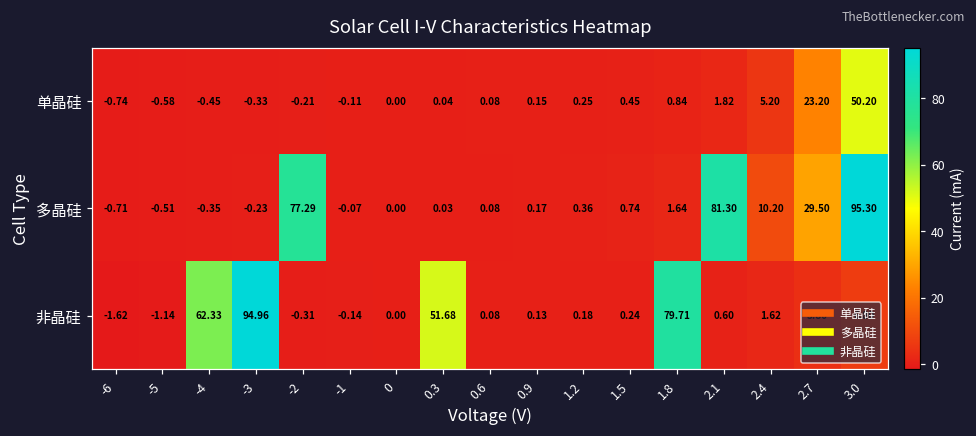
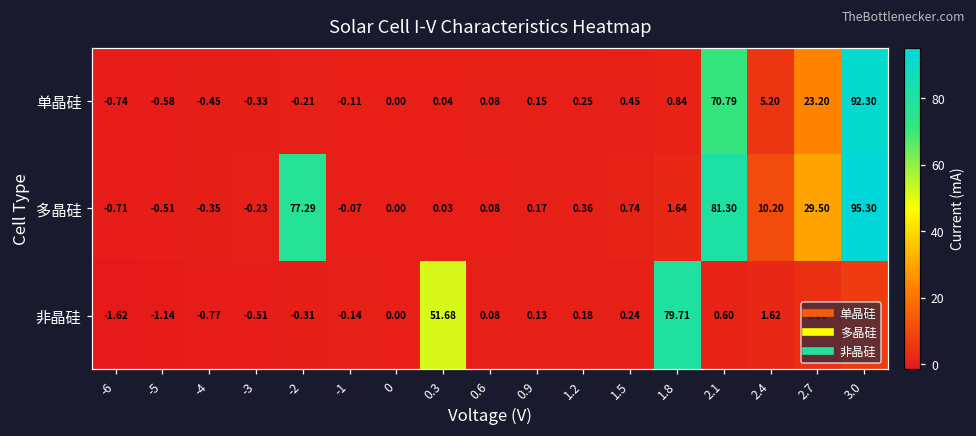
  {
    "单晶硅": {
      "-6": -0.74,
      "-5": -0.58,
      "-4": -0.45,
      "-3": -0.33,
      "-2": -0.21,
      "-1": -0.11,
      "0": 0.00,
      "0.3": 0.04,
      "0.6": 0.08,
      "0.9": 0.15,
      "1.2": 0.25,
      "1.5": 0.45,
      "1.8": 0.84,
-     "2.1": 1.82,
+     "2.1": 70.79,
      "2.4": 5.20,
      "2.7": 23.20,
-     "3.0": 50.20
+     "3.0": 92.30
    },
    "多晶硅": {
      "-6": -0.71,
      "-5": -0.51,
      "-4": -0.35,
      "-3": -0.23,
      "-2": 77.29,
      "-1": -0.07,
      "0": 0.00,
      "0.3": 0.03,
      "0.6": 0.08,
      "0.9": 0.17,
      "1.2": 0.36,
      "1.5": 0.74,
      "1.8": 1.64,
      "2.1": 81.30,
      "2.4": 10.20,
      "2.7": 29.50,
      "3.0": 95.30
    },
    "非晶硅": {
      "-6": -1.62,
      "-5": -1.14,
-     "-4": 62.33,
-     "-3": 94.96,
+     "-4": -0.77,
+     "-3": -0.51,
      "-2": -0.31,
      "-1": -0.14,
      "0": 0.00,
      "0.3": 51.68,
      "0.6": 0.08,
      "0.9": 0.13,
      "1.2": 0.18,
      "1.5": 0.24,
      "1.8": 79.71,
      "2.1": 0.60,
      "2.4": 1.62
    }
  }
